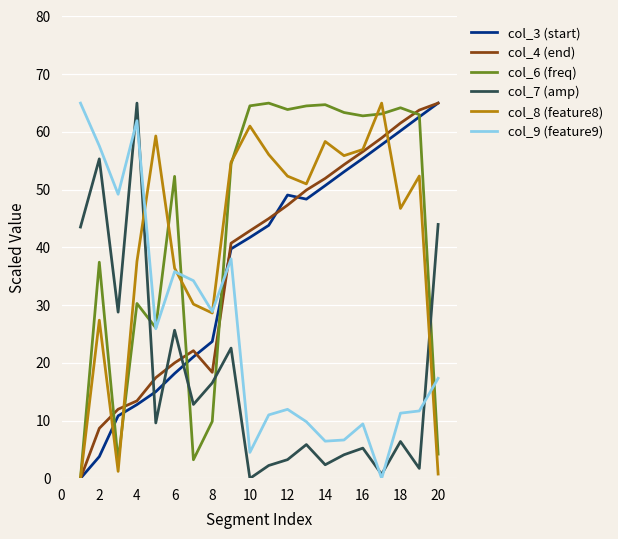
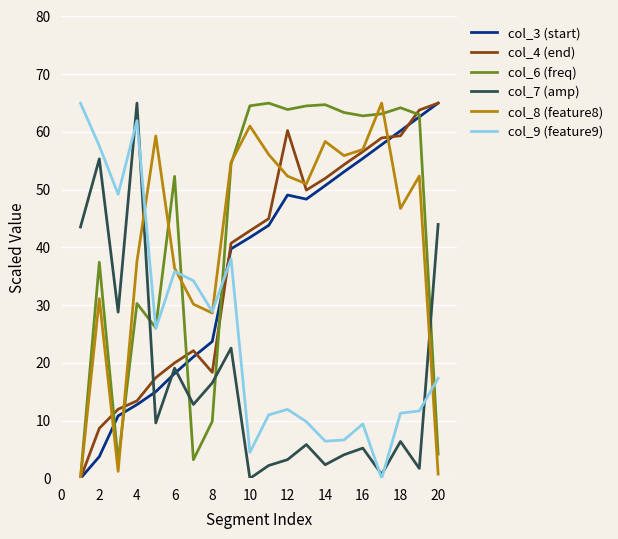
  {
    "col_3 (start)": {
      "2": 4,
      "4": 13,
      "6": 18,
      "8": 24,
      "10": 42,
      "12": 49,
      "14": 51,
      "16": 55,
      "18": 60
    },
    "col_4 (end)": {
      "2": 9,
      "4": 13,
      "6": 20,
      "8": 18,
      "10": 43,
-     "12": 47,
+     "12": 60,
      "14": 52,
-     "18": 62
+     "18": 59
    },
    "col_6 (freq)": {
      "2": 37,
      "4": 30,
      "6": 52,
      "8": 10,
      "10": 65,
      "12": 64,
      "14": 65,
      "16": 63,
      "18": 64,
      "20": 4
    },
    "col_7 (amp)": {
      "2": 55,
      "4": 65,
-     "6": 26,
+     "6": 19,
      "8": 17,
      "10": 0,
      "12": 3,
      "14": 2,
      "16": 5,
      "18": 6,
      "20": 44
    },
    "col_8 (feature8)": {
-     "2": 27,
+     "2": 31,
      "4": 38,
      "6": 36,
      "10": 61,
      "12": 52,
      "14": 58,
      "18": 47,
      "20": 1
    },
    "col_9 (feature9)": {
      "2": 58,
      "4": 62,
      "6": 36,
      "10": 5,
      "12": 12,
      "14": 6,
      "16": 9,
      "18": 11,
      "20": 17
    }
  }
